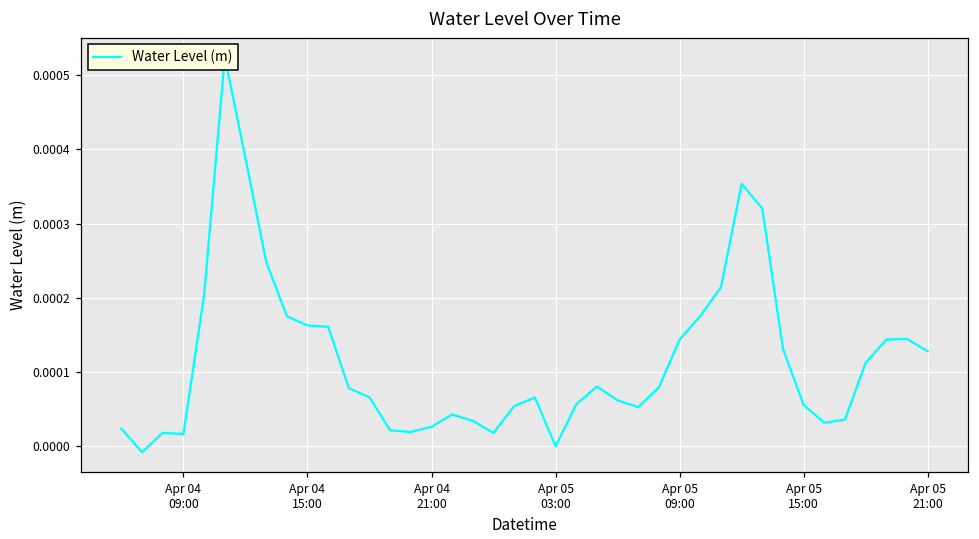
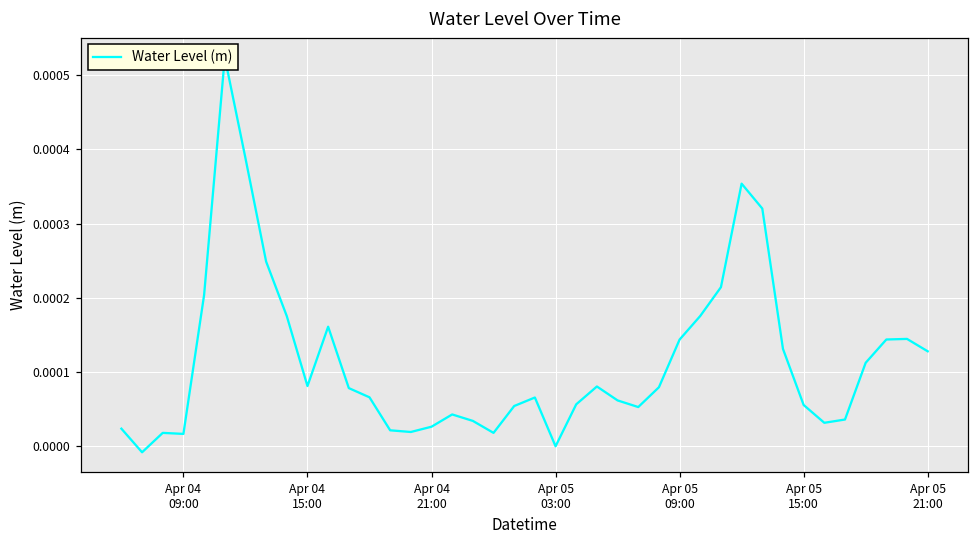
  {
    "Apr 04 09:00": 0.00002,
-   "Apr 04 15:00": 0.00016,
+   "Apr 04 15:00": 0.00008,
    "Apr 04 21:00": 0.00003,
    "Apr 05 03:00": 0.00000,
    "Apr 05 09:00": 0.00014,
    "Apr 05 15:00": 0.00006,
    "Apr 05 21:00": 0.00013
  }
